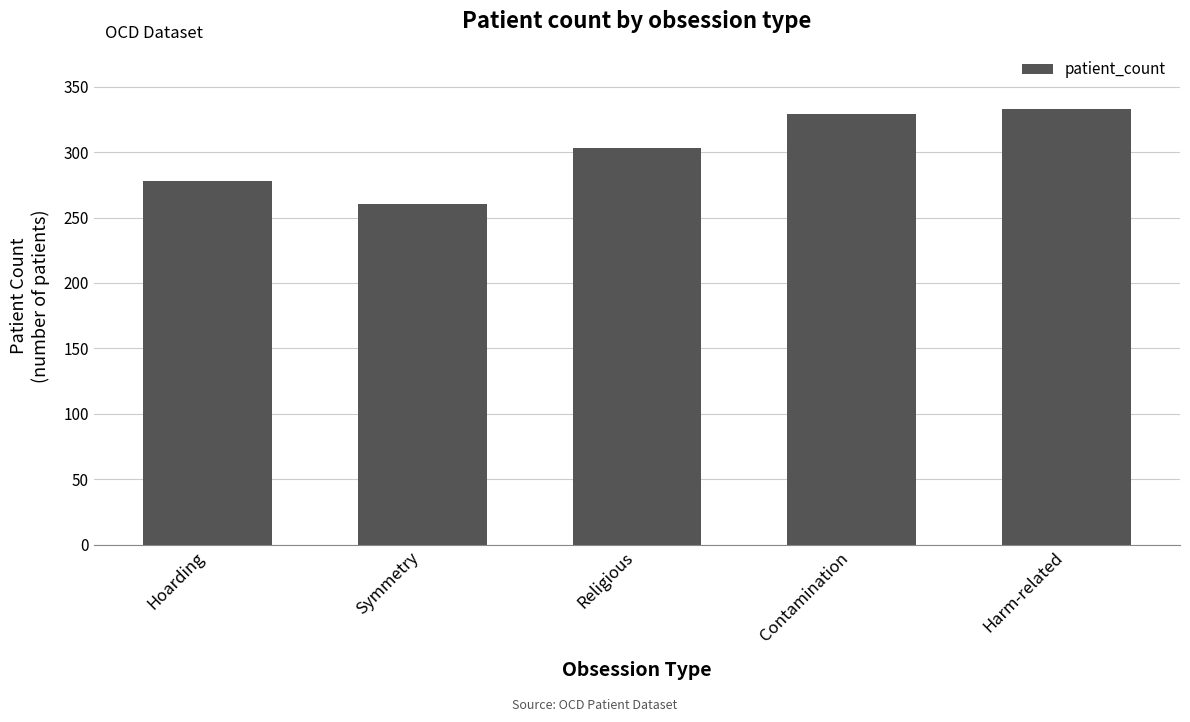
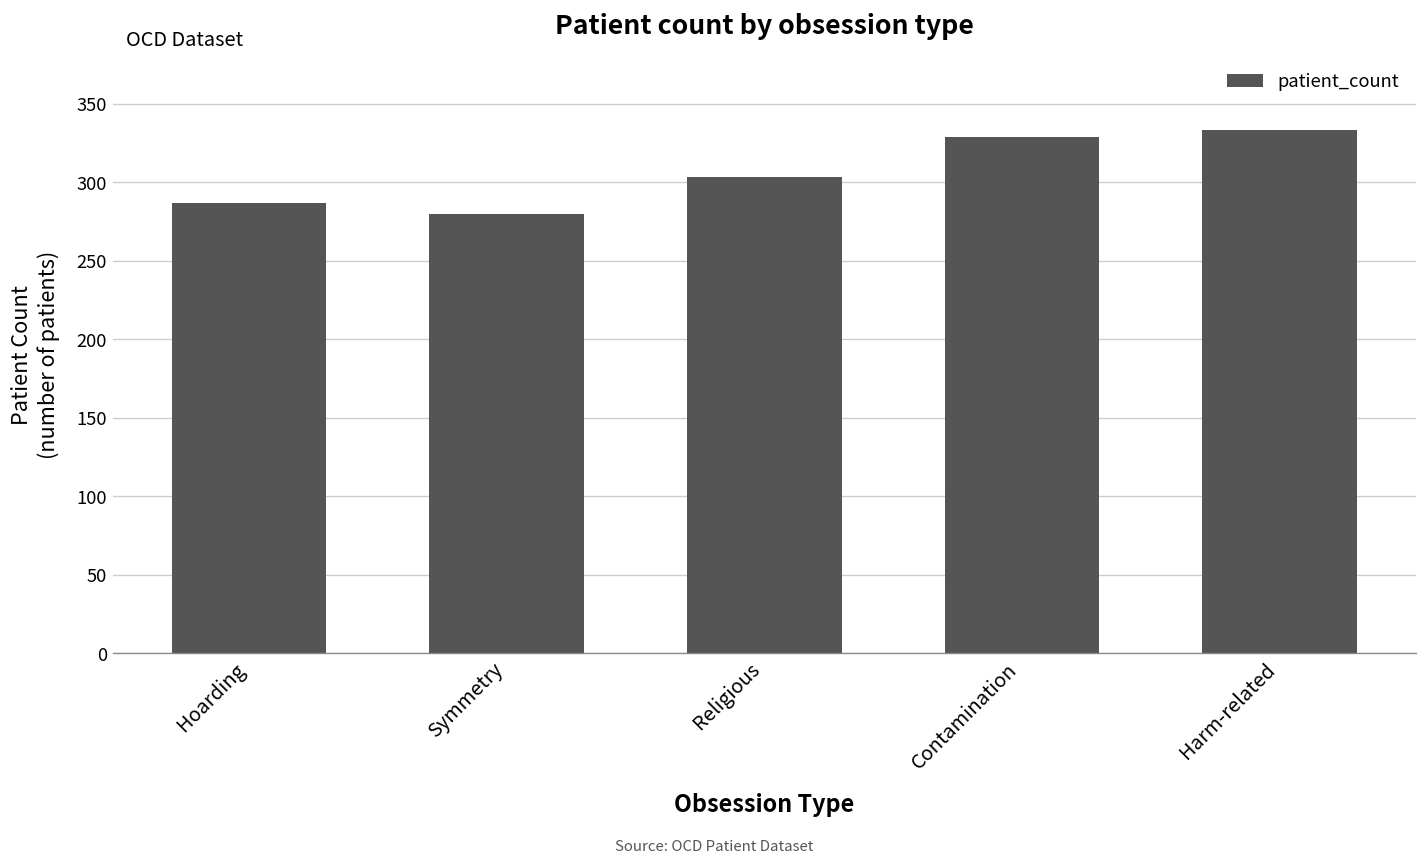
  {
-   "Hoarding": 278,
-   "Symmetry": 260,
+   "Hoarding": 287,
+   "Symmetry": 280,
    "Religious": 303,
    "Contamination": 329,
    "Harm-related": 333
  }
